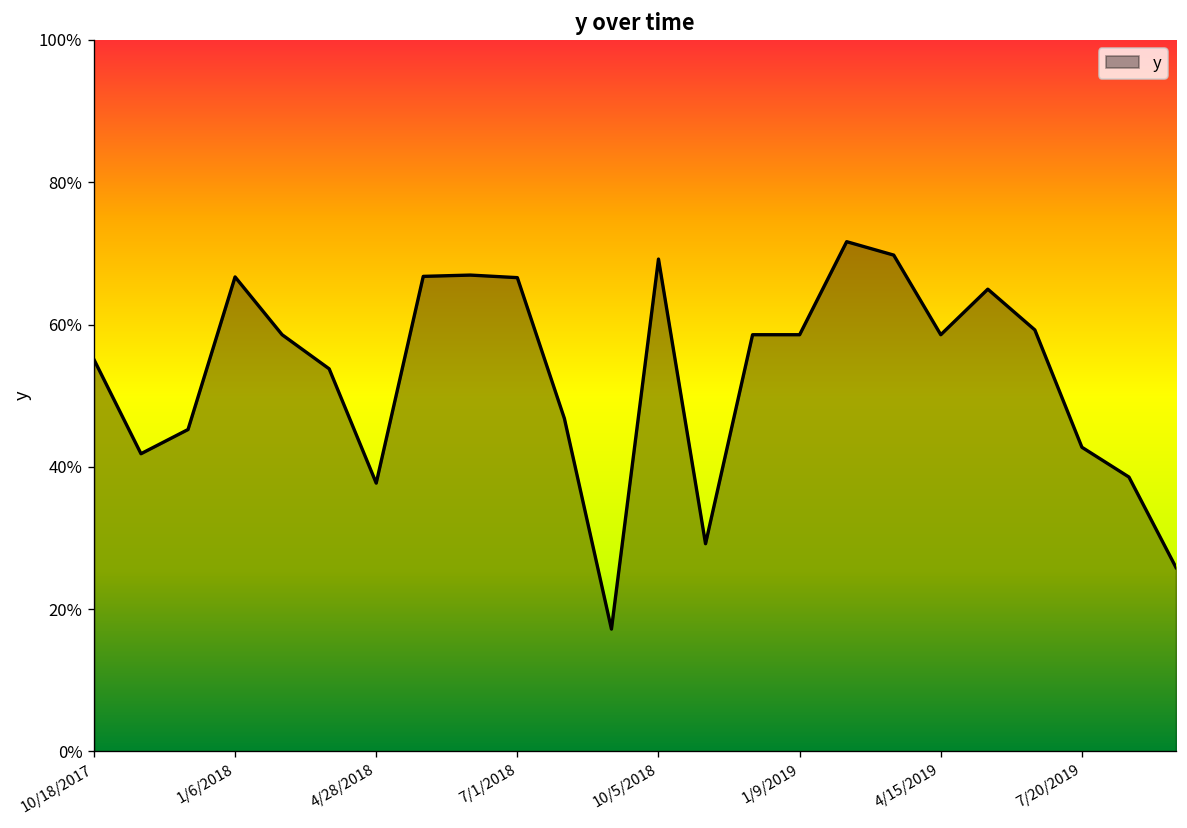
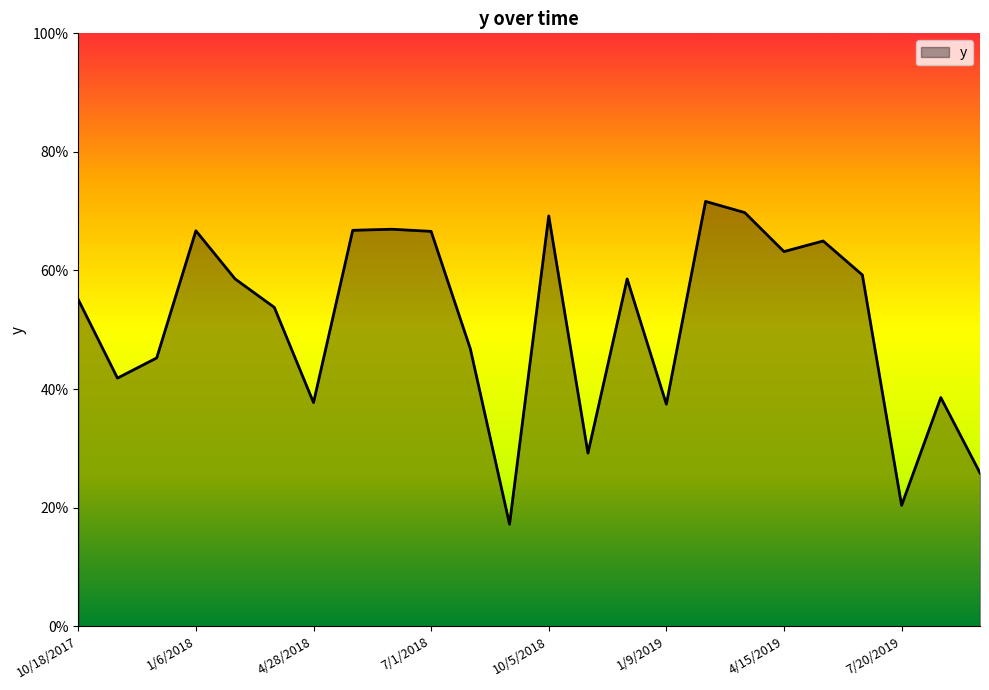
  {
    "10/18/2017": "55%",
    "1/6/2018": "67%",
    "4/28/2018": "38%",
    "7/1/2018": "67%",
    "10/5/2018": "69%",
-   "1/9/2019": "59%",
-   "4/15/2019": "59%",
-   "7/20/2019": "43%"
+   "1/9/2019": "37%",
+   "4/15/2019": "63%",
+   "7/20/2019": "20%"
  }
